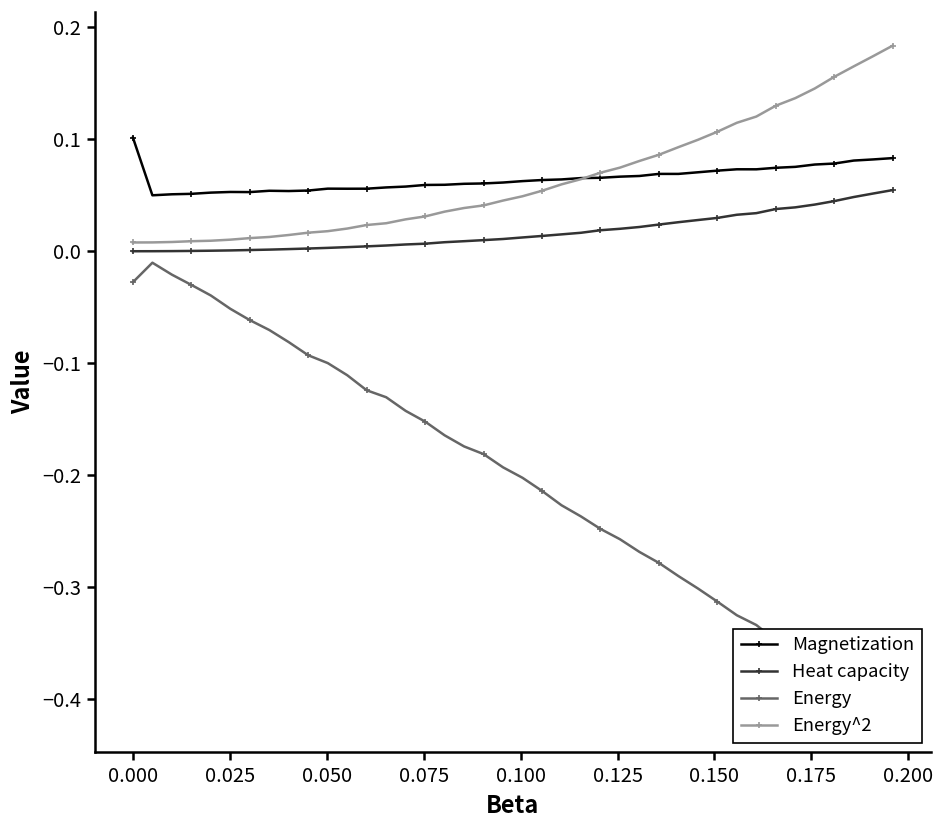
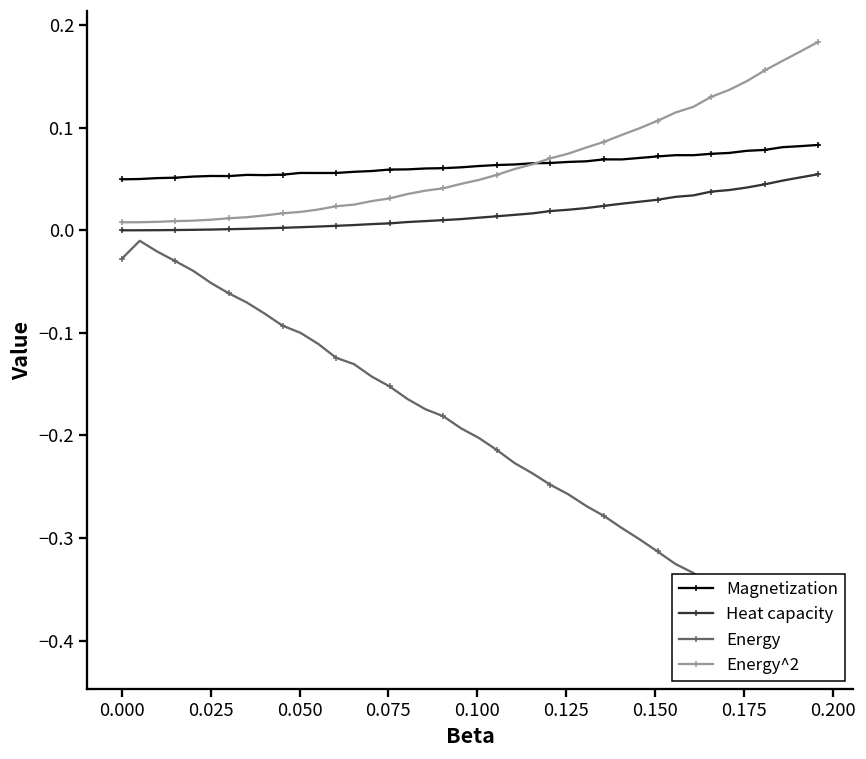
  {
    "Magnetization": {
-     "0.000": 0.10
+     "0.000": 0.05
    },
    "Heat capacity": {
      "0.000": 0.00
    },
    "Energy": {
      "0.000": -0.03
    },
    "Energy^2": {
      "0.000": 0.01
    }
  }
